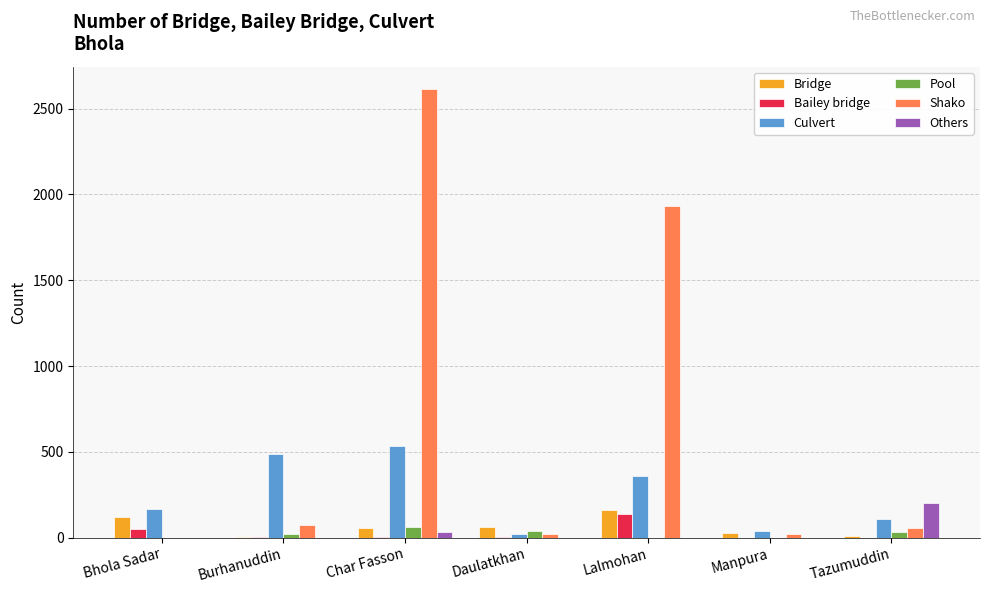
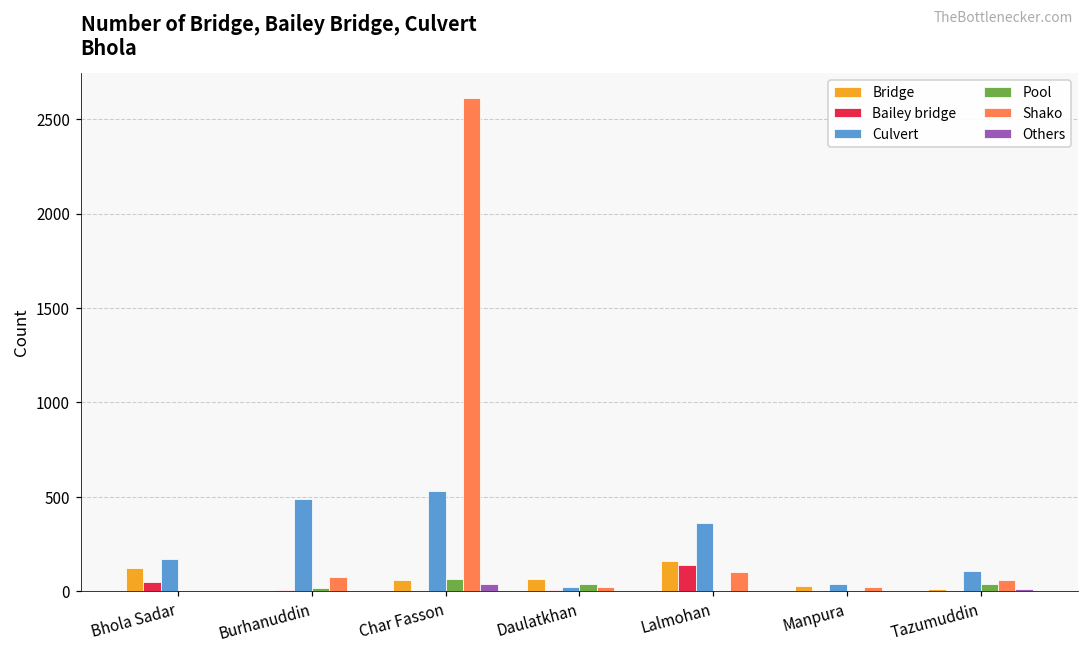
  {
    "Bridge": {
      "Bhola Sadar": 120,
      "Char Fasson": 60,
      "Daulatkhan": 60,
      "Lalmohan": 160,
      "Manpura": 30
    },
    "Bailey bridge": {
      "Bhola Sadar": 50,
      "Lalmohan": 140,
      "Manpura": 0,
      "Tazumuddin": 0
    },
    "Culvert": {
      "Bhola Sadar": 170,
      "Burhanuddin": 490,
      "Char Fasson": 530,
      "Daulatkhan": 20,
      "Lalmohan": 360,
      "Manpura": 40,
      "Tazumuddin": 110
    },
    "Pool": {
      "Bhola Sadar": 0,
      "Burhanuddin": 20,
      "Char Fasson": 60,
      "Daulatkhan": 40,
      "Lalmohan": 0,
      "Manpura": 0,
      "Tazumuddin": 40
    },
    "Shako": {
      "Bhola Sadar": 0,
      "Burhanuddin": 80,
      "Char Fasson": 2610,
      "Daulatkhan": 20,
-     "Lalmohan": 1930,
+     "Lalmohan": 100,
      "Manpura": 20,
      "Tazumuddin": 60
    },
    "Others": {
      "Bhola Sadar": 0,
      "Burhanuddin": 0,
      "Char Fasson": 40,
      "Daulatkhan": 0,
      "Lalmohan": 0,
      "Manpura": 0,
-     "Tazumuddin": 200
+     "Tazumuddin": 10
    }
  }
